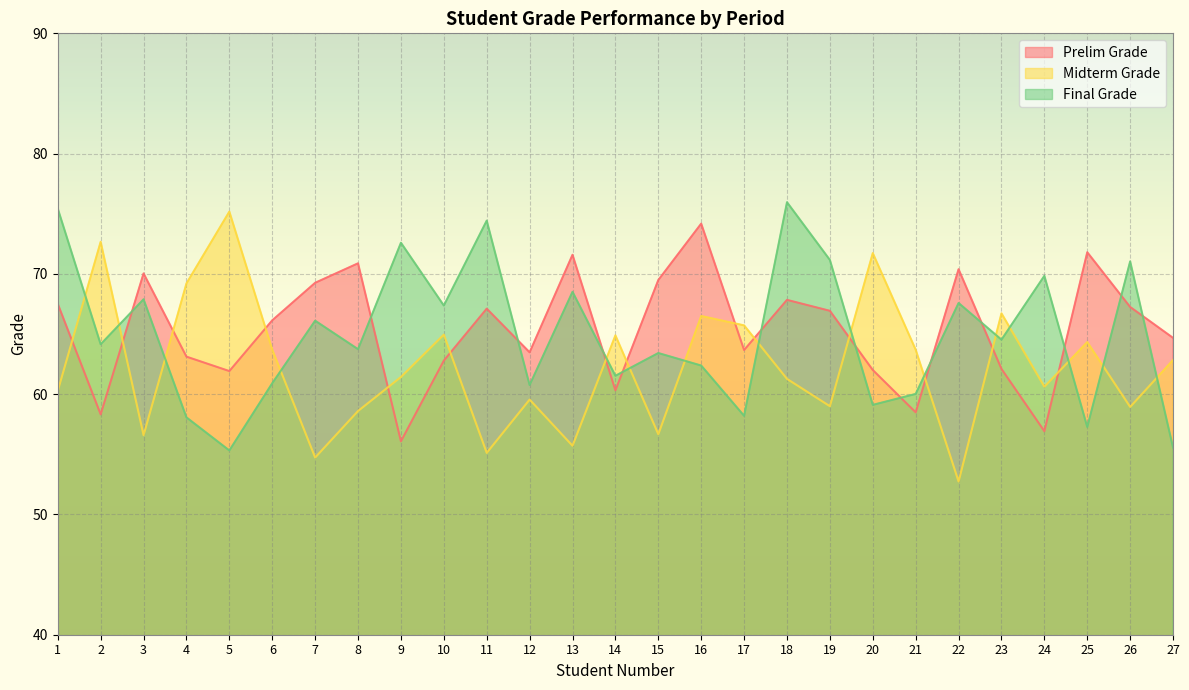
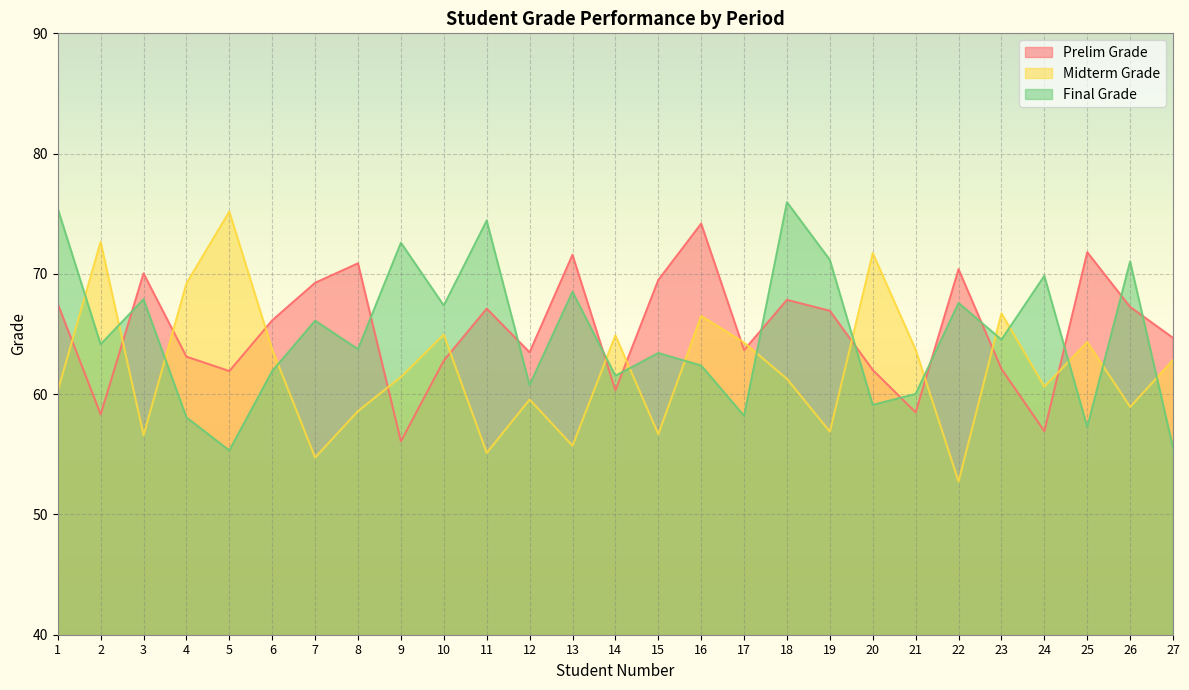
  {
    "Prelim Grade": {
      "1": 67.5,
      "2": 58.3,
      "3": 70.0,
      "4": 63.1,
      "5": 61.9,
      "6": 66.1,
      "7": 69.3,
      "8": 70.9,
      "9": 56.1,
      "10": 62.8,
      "11": 67.1,
      "12": 63.5,
      "13": 71.6,
      "14": 60.3,
      "15": 69.5,
      "16": 74.2,
      "17": 63.7,
      "18": 67.8,
      "19": 66.9,
      "20": 62.0,
      "21": 58.5,
      "22": 70.4,
      "23": 62.1,
      "24": 56.9,
      "25": 71.8,
      "26": 67.3,
      "27": 64.7
    },
    "Midterm Grade": {
      "1": 60.3,
      "2": 72.7,
      "3": 56.6,
      "4": 69.2,
      "5": 75.2,
      "6": 63.7,
      "7": 54.7,
      "8": 58.6,
      "9": 61.4,
      "10": 65.0,
      "11": 55.1,
      "12": 59.6,
      "13": 55.7,
      "14": 64.9,
      "15": 56.7,
      "16": 66.5,
-     "17": 65.7,
+     "17": 64.3,
      "18": 61.3,
-     "19": 59.0,
+     "19": 56.9,
      "20": 71.7,
      "21": 63.7,
      "22": 52.7,
      "23": 66.7,
      "24": 60.6,
      "25": 64.3,
      "26": 58.9,
      "27": 62.8
    },
    "Final Grade": {
      "1": 75.4,
      "2": 64.2,
      "3": 67.9,
      "4": 58.1,
      "5": 55.3,
-     "6": 60.9,
+     "6": 61.9,
      "7": 66.1,
      "8": 63.7,
      "9": 72.6,
      "10": 67.4,
      "11": 74.4,
      "12": 60.8,
      "13": 68.5,
      "14": 61.5,
      "15": 63.4,
      "16": 62.4,
      "17": 58.2,
      "18": 76.0,
      "19": 71.2,
      "20": 59.1,
      "21": 60.0,
      "22": 67.6,
      "23": 64.5,
      "24": 69.8,
      "25": 57.3,
      "26": 71.0,
      "27": 55.6
    }
  }
